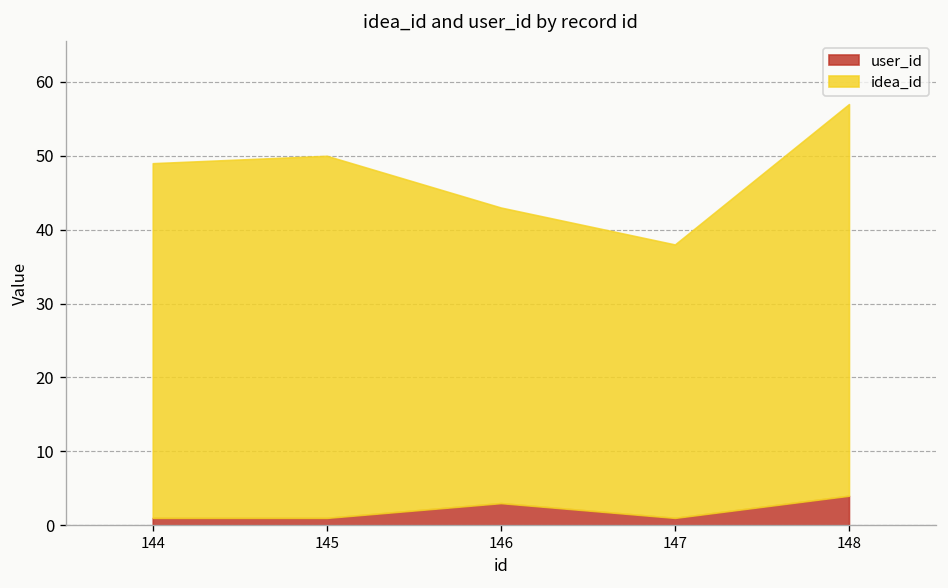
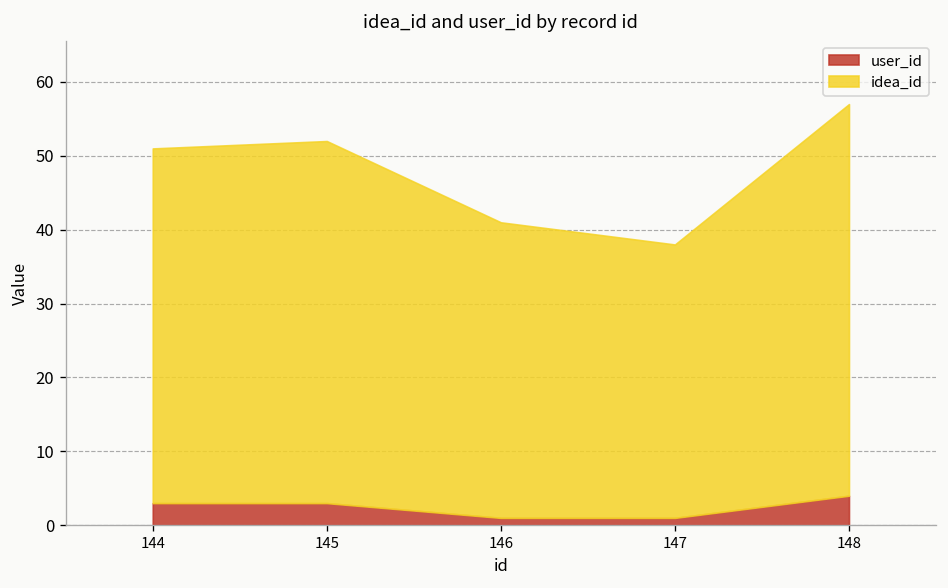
  {
    "user_id": {
-     "144": 1,
-     "145": 1,
-     "146": 3,
+     "144": 3,
+     "145": 3,
+     "146": 1,
      "147": 1,
      "148": 4
    },
    "idea_id": {
      "144": 48,
      "145": 49,
      "146": 40,
      "147": 37,
      "148": 53
    }
  }
